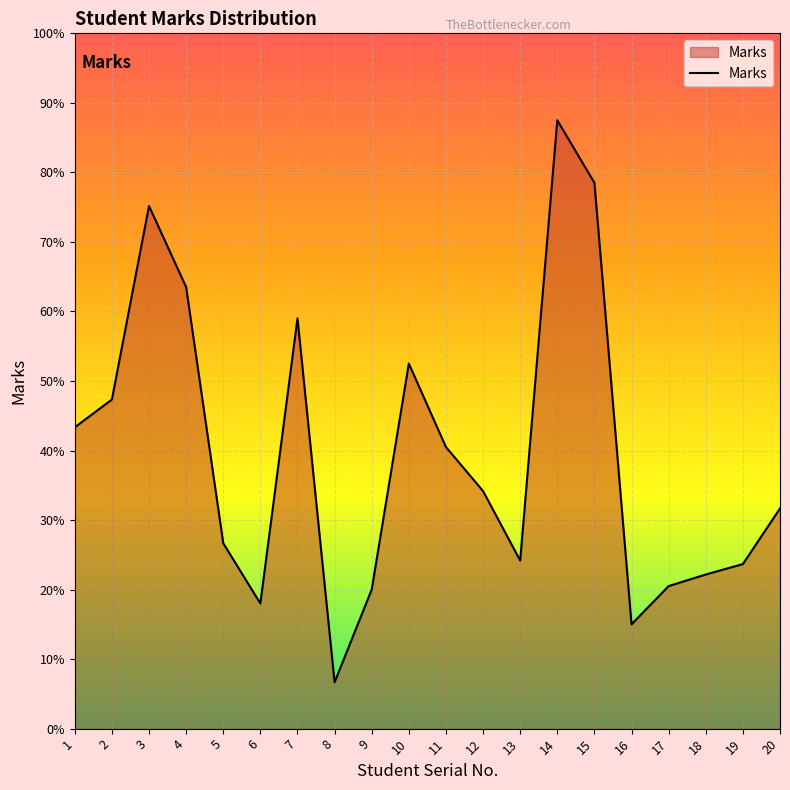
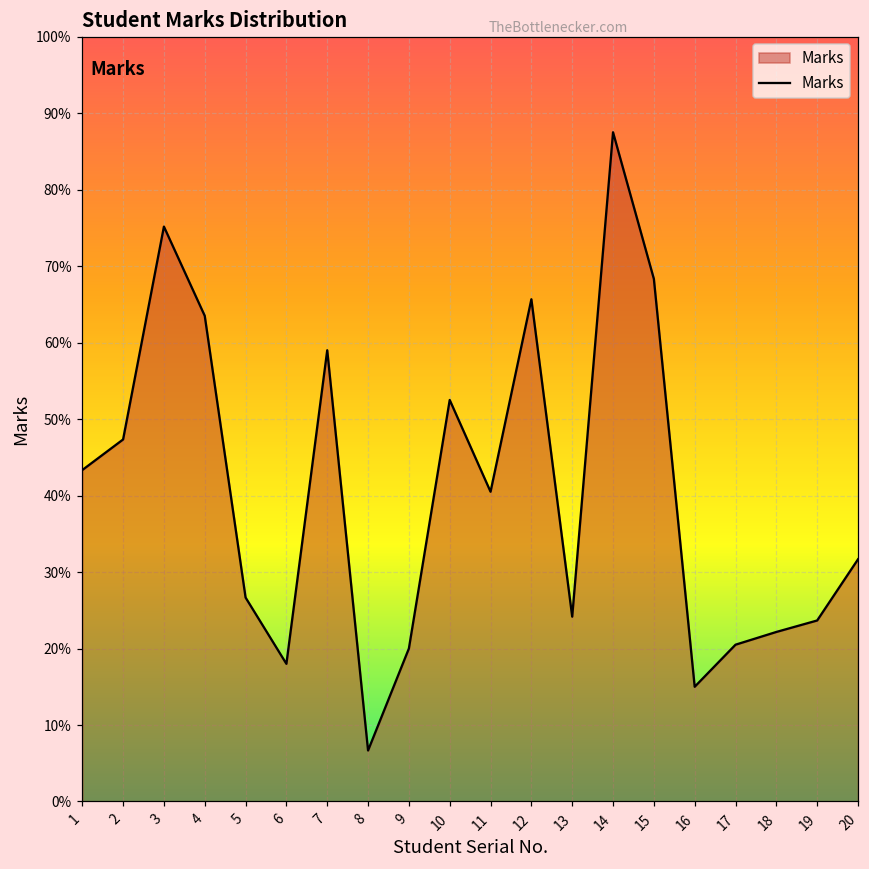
  {
    "1": "43%",
    "2": "47%",
    "3": "75%",
    "4": "64%",
    "5": "27%",
    "6": "18%",
    "7": "59%",
    "8": "7%",
    "9": "20%",
    "10": "53%",
    "11": "41%",
-   "12": "34%",
+   "12": "66%",
    "13": "24%",
    "14": "88%",
-   "15": "79%",
+   "15": "68%",
    "16": "15%",
    "17": "21%",
    "18": "22%",
    "19": "24%",
    "20": "32%"
  }
